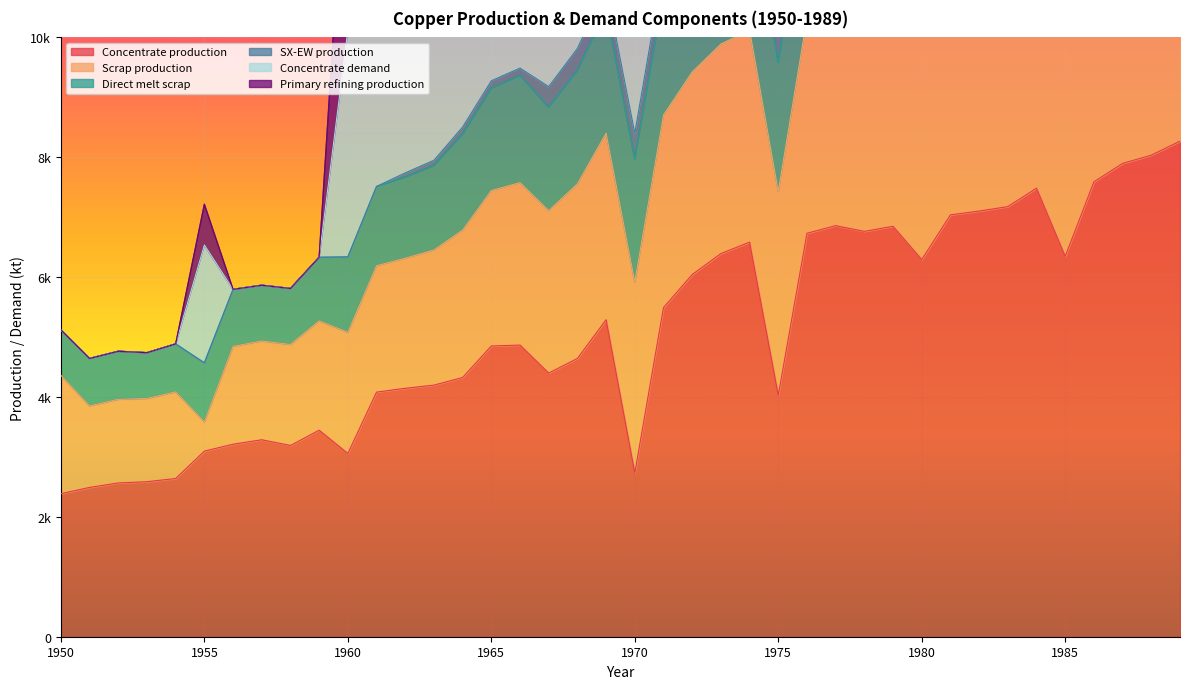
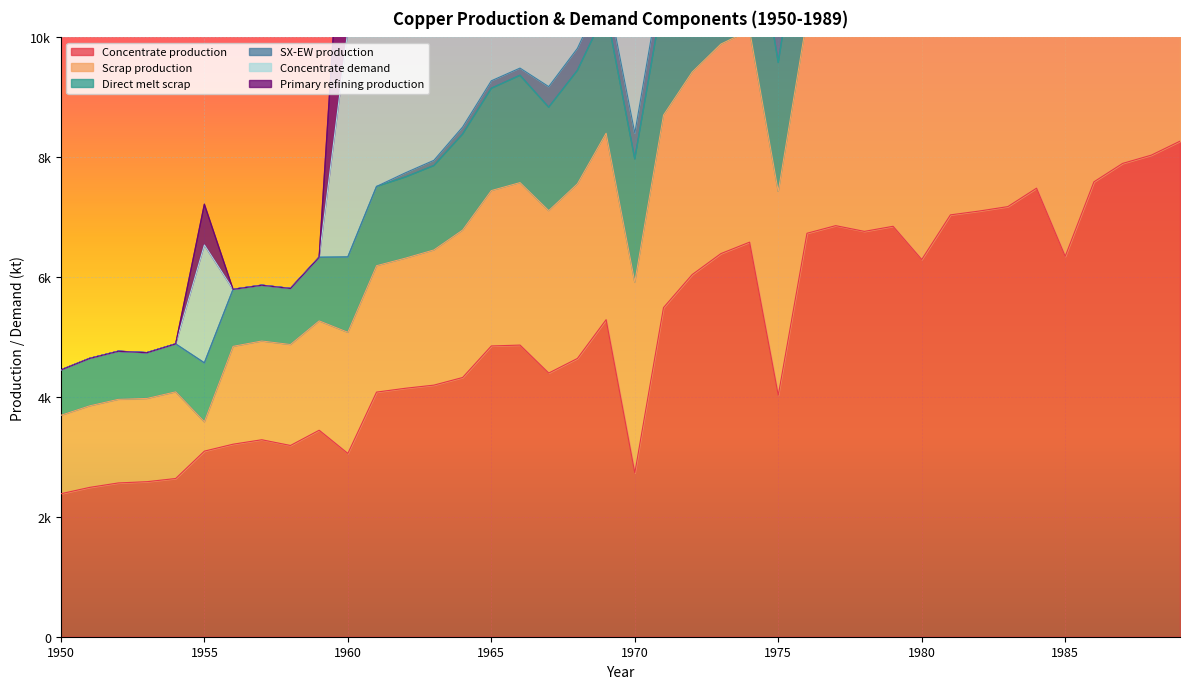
  {
    "Concentrate production": {
      "1950": 2400,
      "1955": 3100,
      "1960": 3100,
      "1965": 4900,
      "1970": 2700,
      "1975": 4000,
      "1980": 6300,
      "1985": 6300
    },
    "Scrap production": {
-     "1950": 2000,
+     "1950": 1300,
      "1955": 500,
      "1960": 2000,
      "1965": 2600,
      "1970": 3200,
      "1975": 3400
    },
    "Concentrate demand": {
      "1955": 2000
    },
    "Primary refining production": {
      "1955": 700
    }
  }
